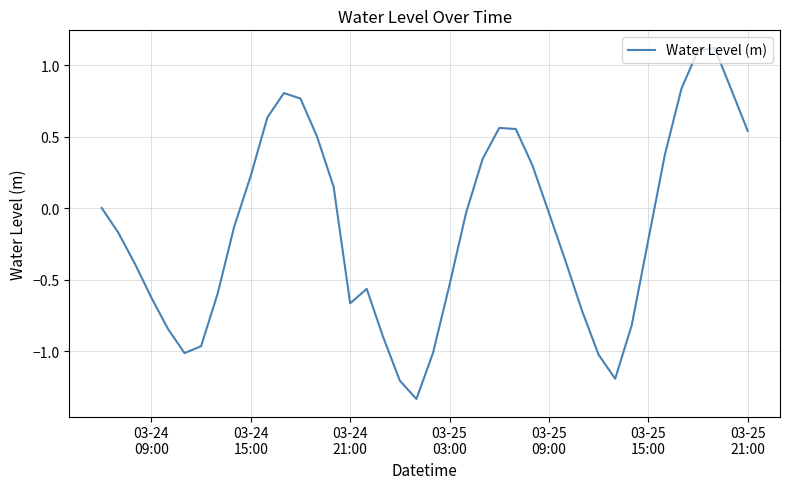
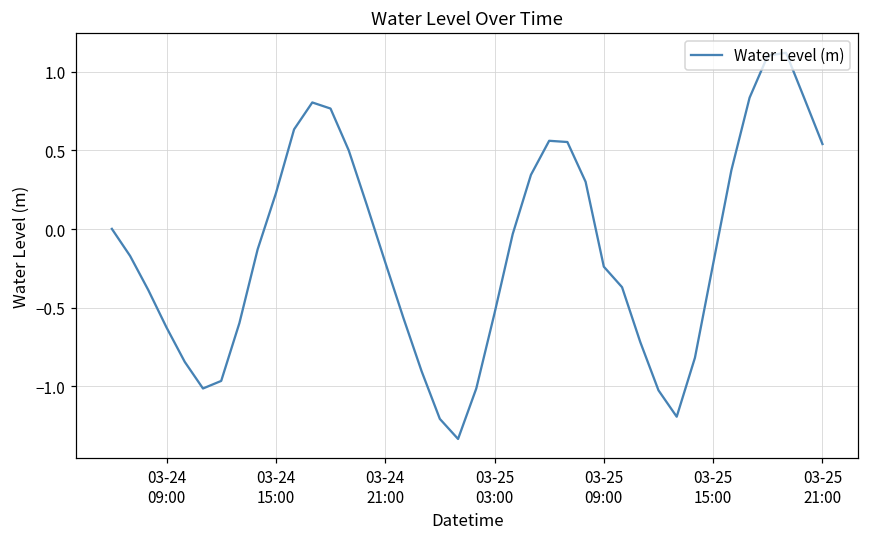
  {
    "03-24 09:00": -0.63,
    "03-24 15:00": 0.23,
-   "03-24 21:00": -0.67,
+   "03-24 21:00": -0.21,
    "03-25 03:00": -0.54,
-   "03-25 09:00": -0.03,
+   "03-25 09:00": -0.24,
    "03-25 15:00": -0.22,
    "03-25 21:00": 0.54
  }
